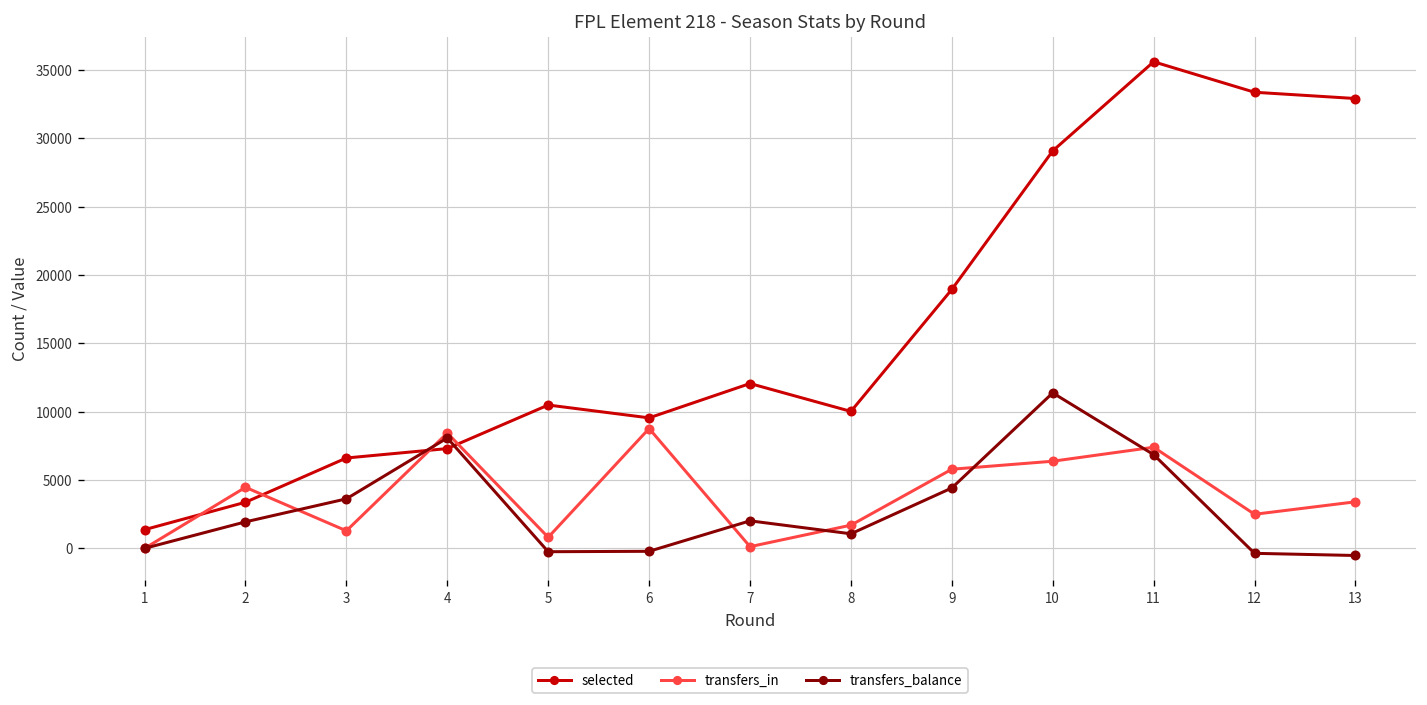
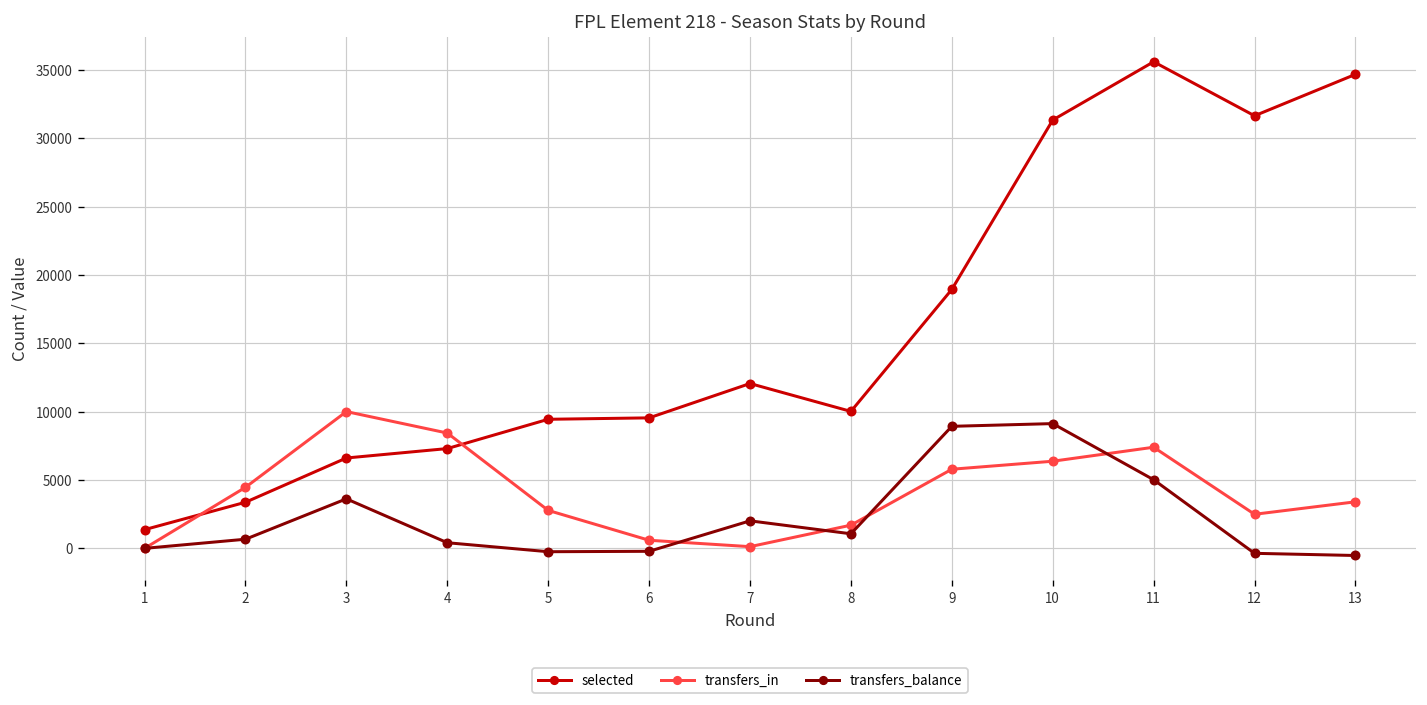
  {
    "selected": {
      "1": 1400,
      "2": 3400,
      "3": 6600,
      "4": 7300,
-     "5": 10500,
+     "5": 9400,
      "6": 9600,
      "7": 12100,
      "8": 10000,
      "9": 19000,
-     "10": 29100,
+     "10": 31400,
      "11": 35600,
-     "12": 33400,
-     "13": 32900
+     "12": 31700,
+     "13": 34700
    },
    "transfers_in": {
      "2": 4500,
-     "3": 1300,
+     "3": 10000,
      "4": 8400,
-     "5": 800,
-     "6": 8800,
+     "5": 2800,
+     "6": 600,
      "7": 100,
      "8": 1700,
      "9": 5800,
      "10": 6400,
      "11": 7400,
      "12": 2500,
      "13": 3400
    },
    "transfers_balance": {
-     "2": 1900,
+     "2": 700,
      "3": 3600,
-     "4": 8100,
+     "4": 400,
      "5": -200,
      "6": -200,
      "7": 2000,
      "8": 1100,
-     "9": 4400,
-     "10": 11400,
-     "11": 6900,
+     "9": 8900,
+     "10": 9100,
+     "11": 5000,
      "12": -400,
      "13": -500
    }
  }
